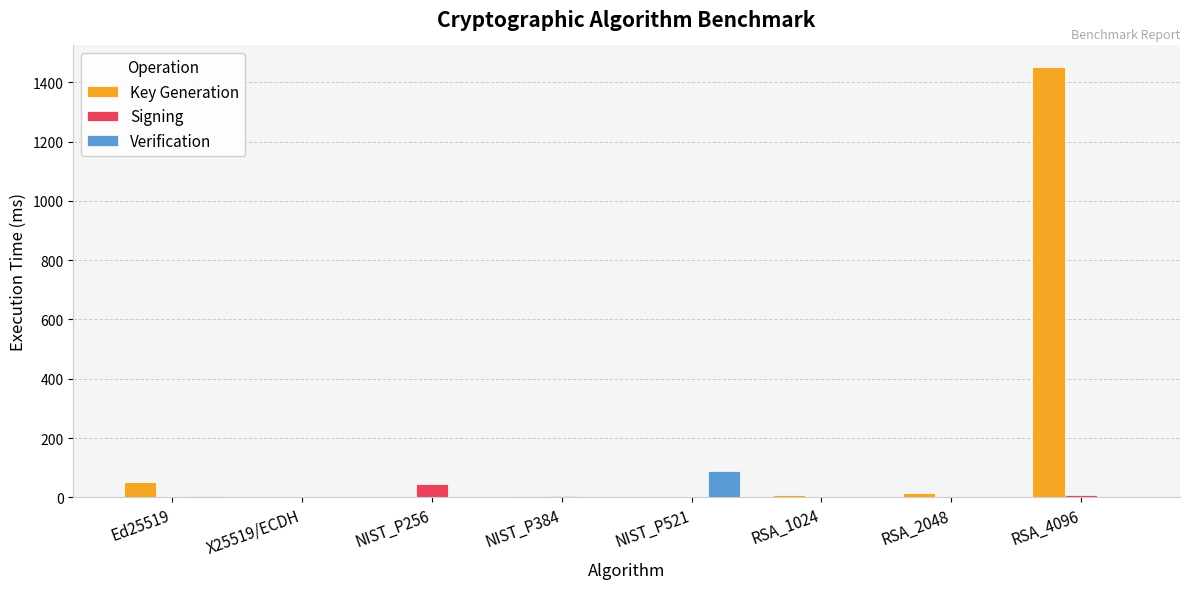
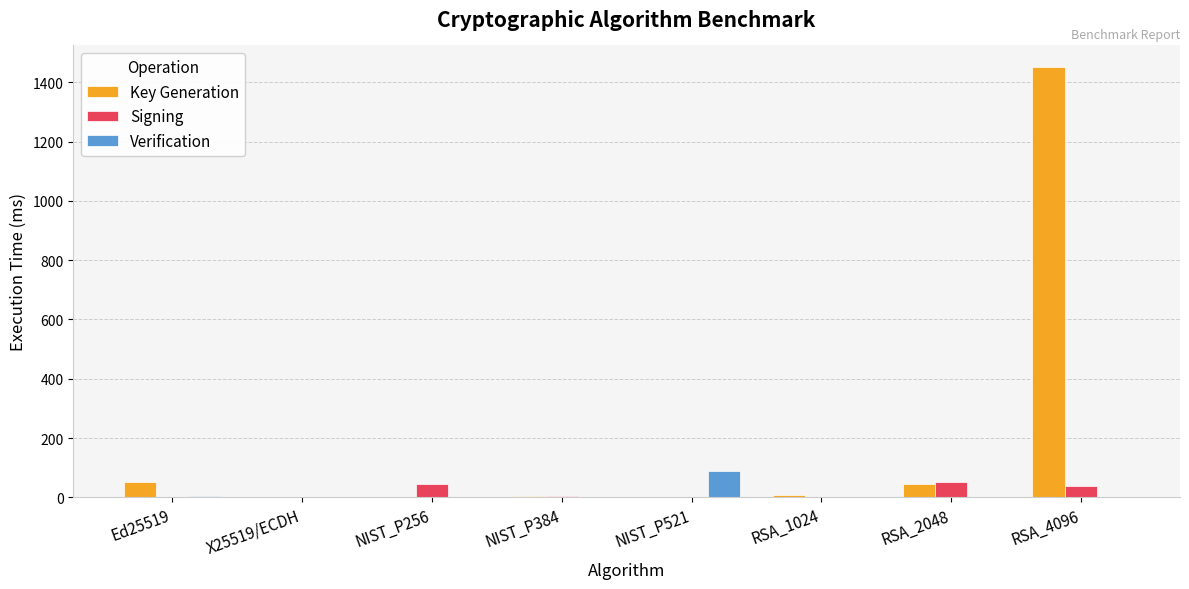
  {
    "Key Generation": {
      "Ed25519": 50,
-     "RSA_2048": 20,
+     "RSA_2048": 40,
      "RSA_4096": 1450
    },
    "Signing": {
      "NIST_P256": 40,
-     "RSA_2048": 0,
-     "RSA_4096": 10
+     "RSA_2048": 50,
+     "RSA_4096": 40
    },
    "Verification": {
      "NIST_P521": 90
    }
  }
